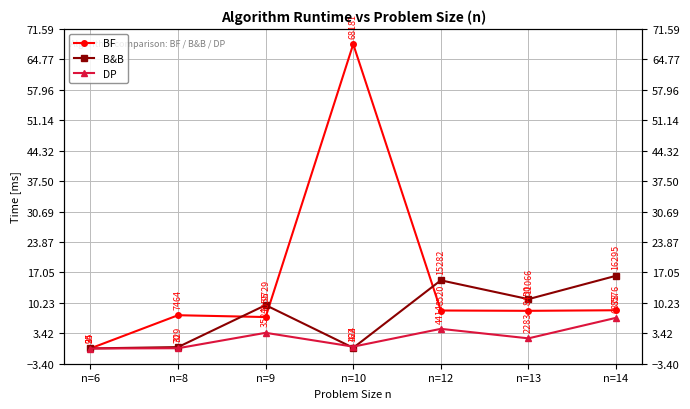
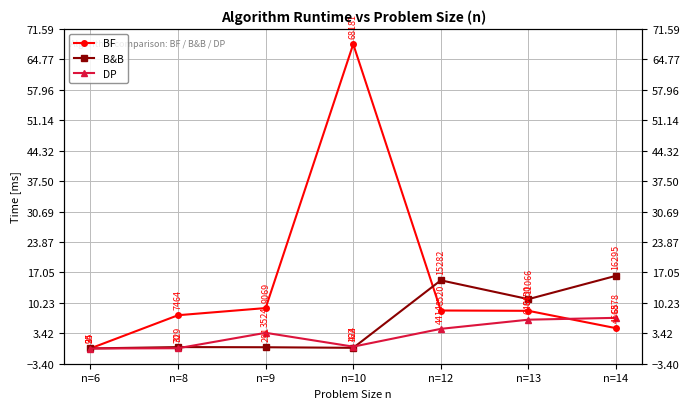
  {
    "BF": {
-     "n=9": 7055,
-     "n=14": 8576
+     "n=9": 9069,
+     "n=14": 4565
    },
    "B&B": {
-     "n=9": 9729
+     "n=9": 291
    },
    "DP": {
-     "n=13": 2283
+     "n=13": 6466
    }
  }
